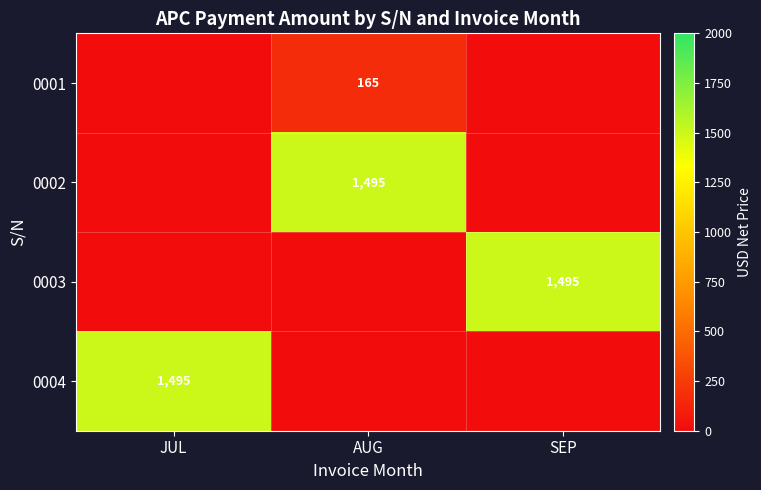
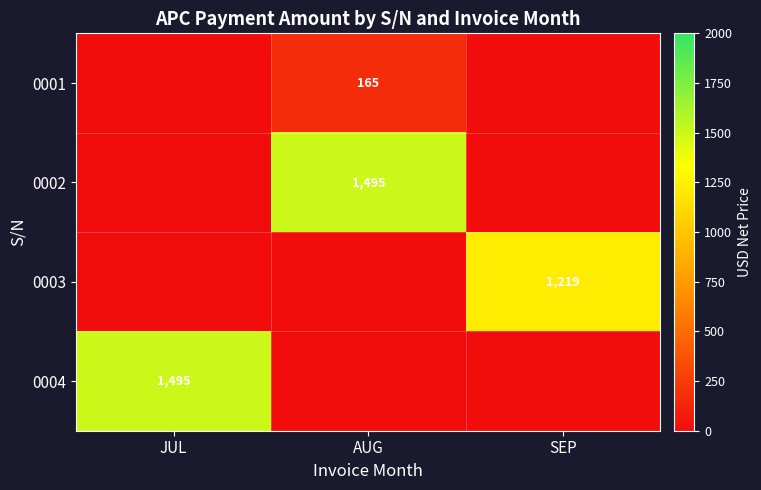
  {
    "0001": {
      "AUG": "165"
    },
    "0002": {
      "AUG": "1,495"
    },
    "0003": {
-     "SEP": "1,495"
+     "SEP": "1,219"
    },
    "0004": {
      "JUL": "1,495"
    }
  }
